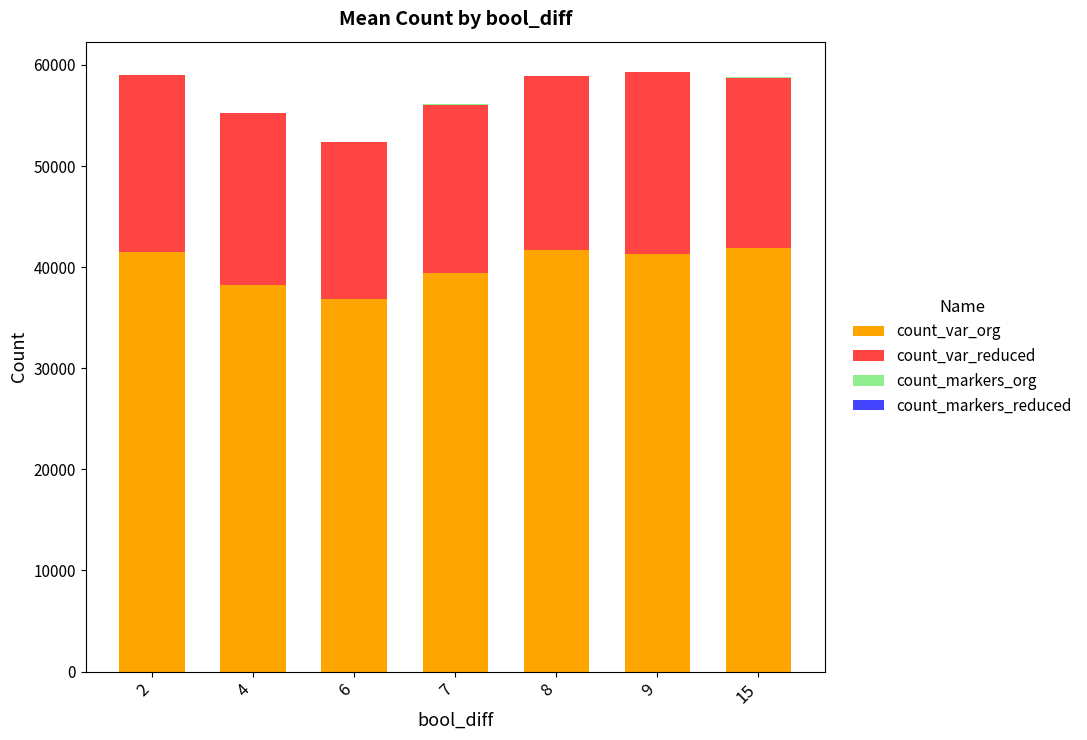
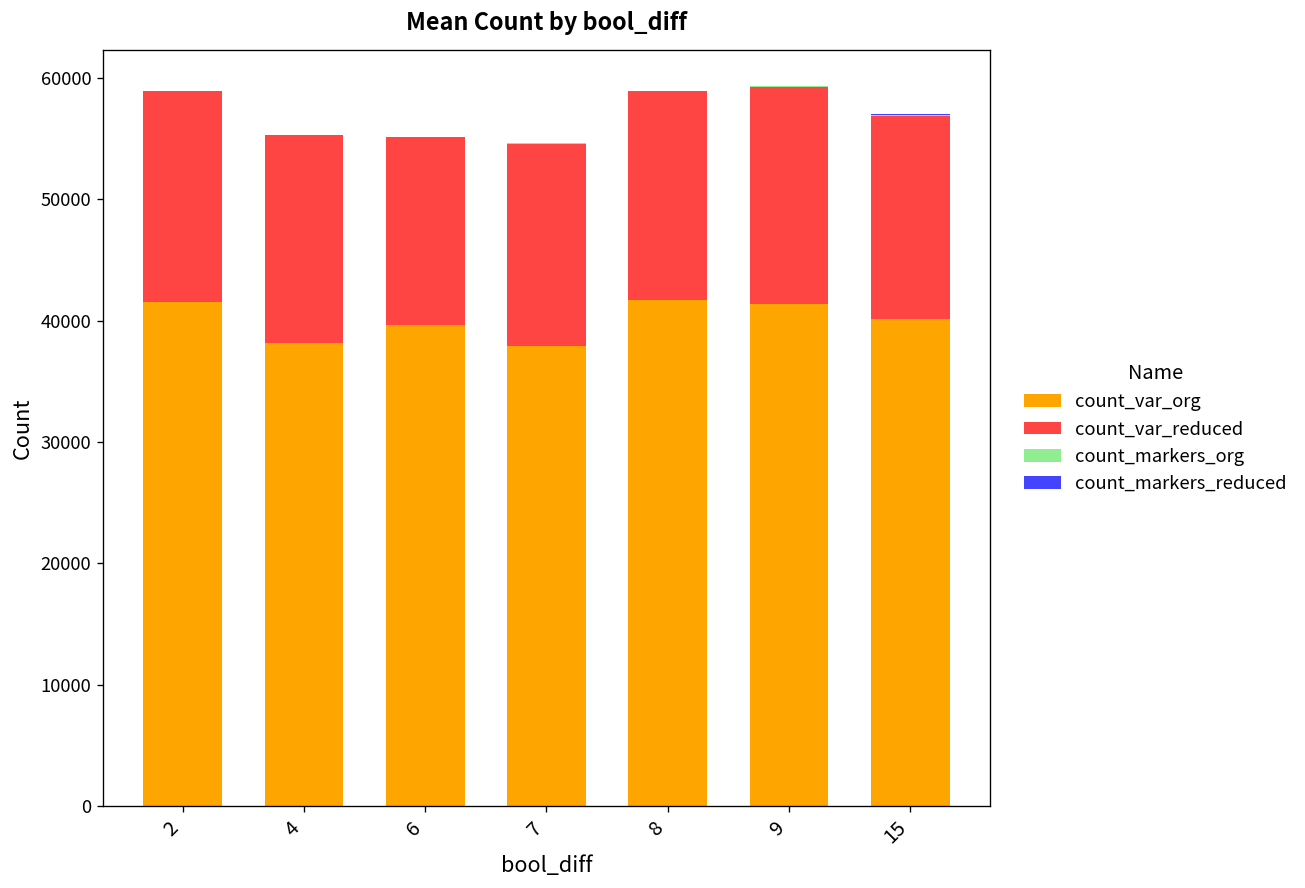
  {
    "count_var_org": {
      "2": 41500,
      "4": 38200,
-     "6": 36900,
-     "7": 39500,
+     "6": 39700,
+     "7": 37900,
      "8": 41700,
      "9": 41300,
-     "15": 41900
+     "15": 40100
    },
    "count_markers_org": {
      "2": 17400,
      "4": 17100,
      "6": 15500,
      "7": 16600,
      "8": 17200,
      "9": 17900,
      "15": 16800
    }
  }
